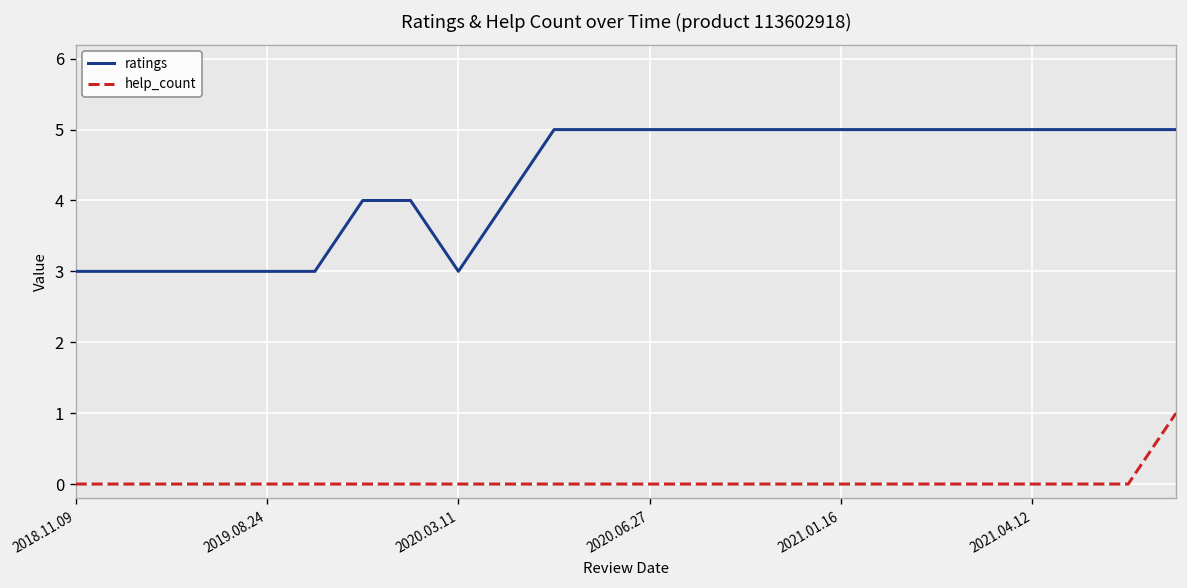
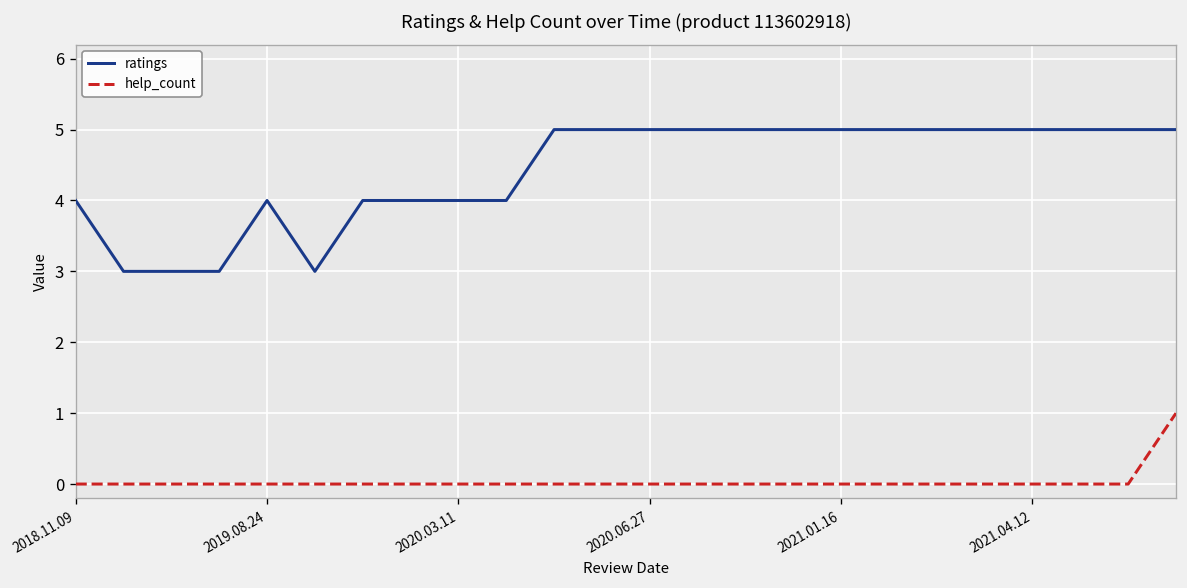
  {
    "ratings": {
-     "2018.11.09": 3,
-     "2019.08.24": 3,
-     "2020.03.11": 3,
+     "2018.11.09": 4,
+     "2019.08.24": 4,
+     "2020.03.11": 4,
      "2020.06.27": 5,
      "2021.01.16": 5,
      "2021.04.12": 5
    },
    "help_count": {
      "2018.11.09": 0,
      "2019.08.24": 0,
      "2020.03.11": 0,
      "2020.06.27": 0,
      "2021.01.16": 0,
      "2021.04.12": 0
    }
  }
